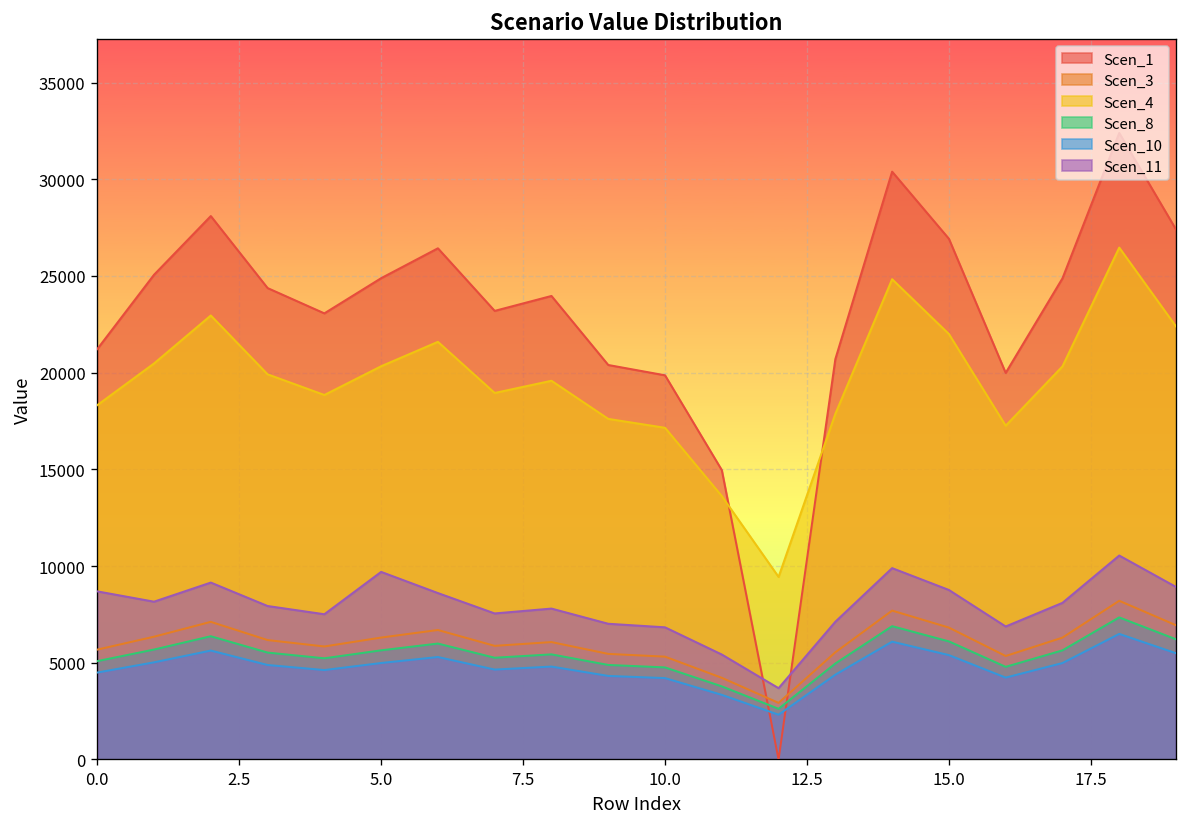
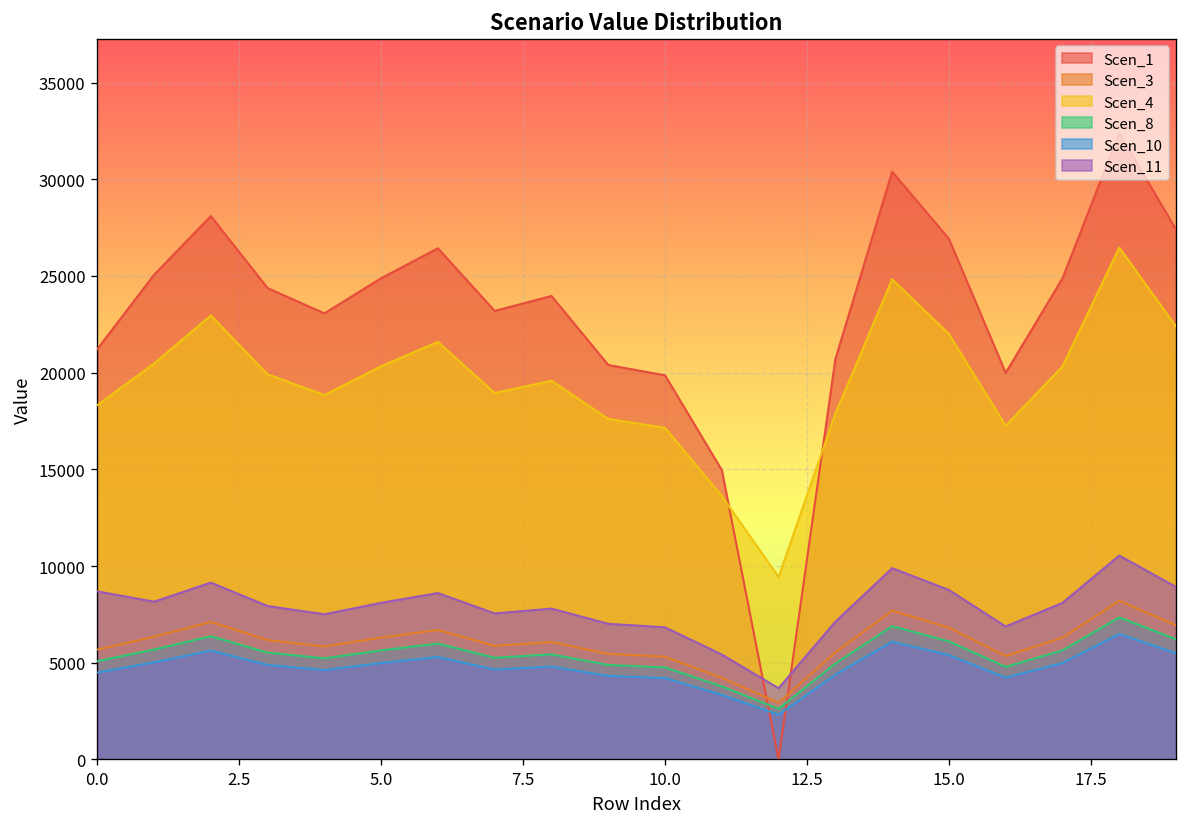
  {
    "Scen_4": {
      "0.0": 18300,
      "5.0": 20300,
      "10.0": 17200,
      "15.0": 22000
    },
    "Scen_8": {
      "0.0": 5100,
      "5.0": 5600,
      "10.0": 4800,
      "15.0": 6100
    },
    "Scen_10": {
      "0.0": 4500,
      "5.0": 5000,
      "10.0": 4200,
      "15.0": 5400
    },
    "Scen_11": {
      "0.0": 8700,
-     "5.0": 9700,
+     "5.0": 8100,
      "10.0": 6800,
      "15.0": 8800
    }
  }
